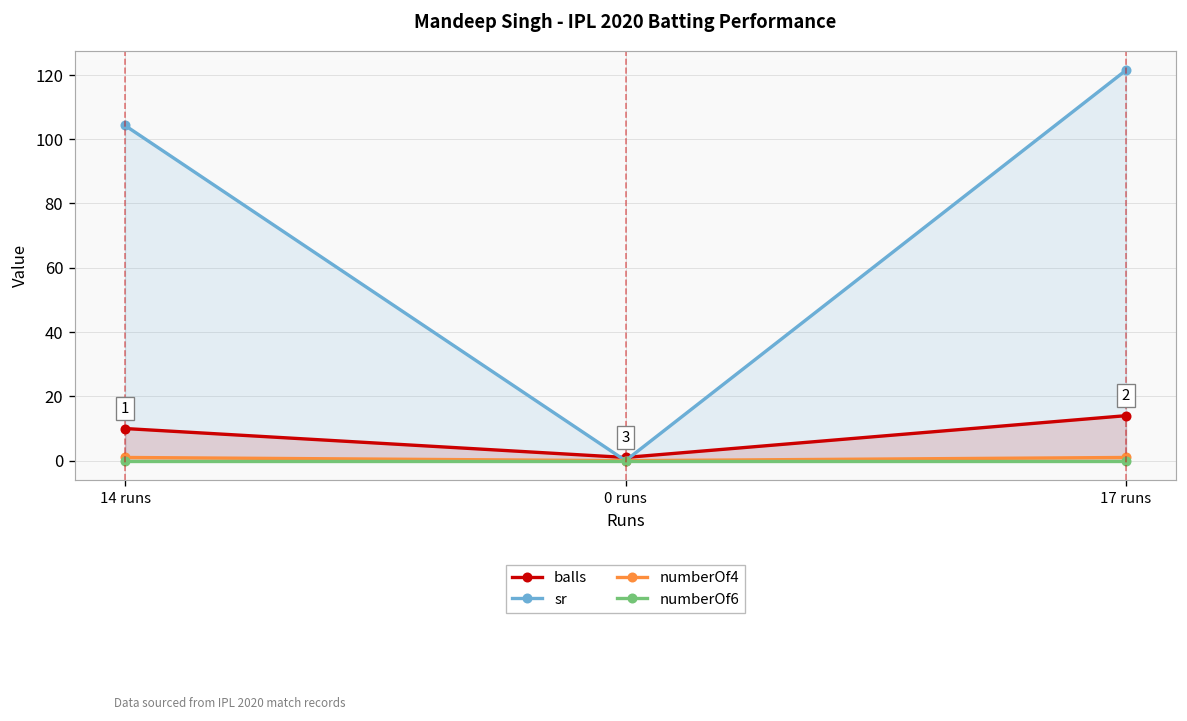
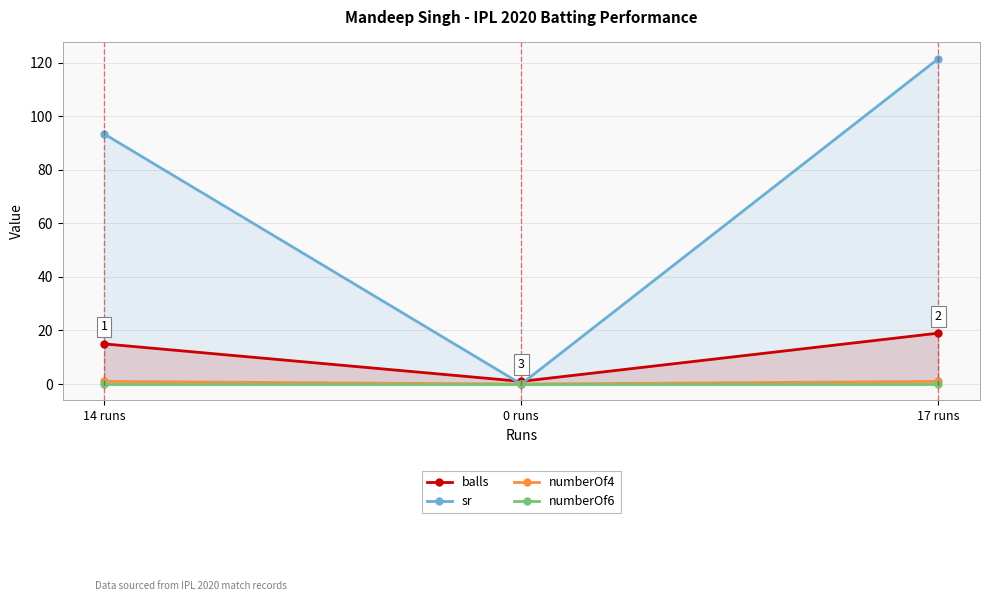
  {
    "balls": {
-     "14 runs": 10,
-     "17 runs": 14
+     "14 runs": 15,
+     "17 runs": 19
    },
    "sr": {
-     "14 runs": 104,
+     "14 runs": 93,
      "17 runs": 121
    },
    "numberOf4": {
      "14 runs": 1,
      "17 runs": 1
    },
    "numberOf6": {
      "14 runs": 0,
      "17 runs": 0
    }
  }
